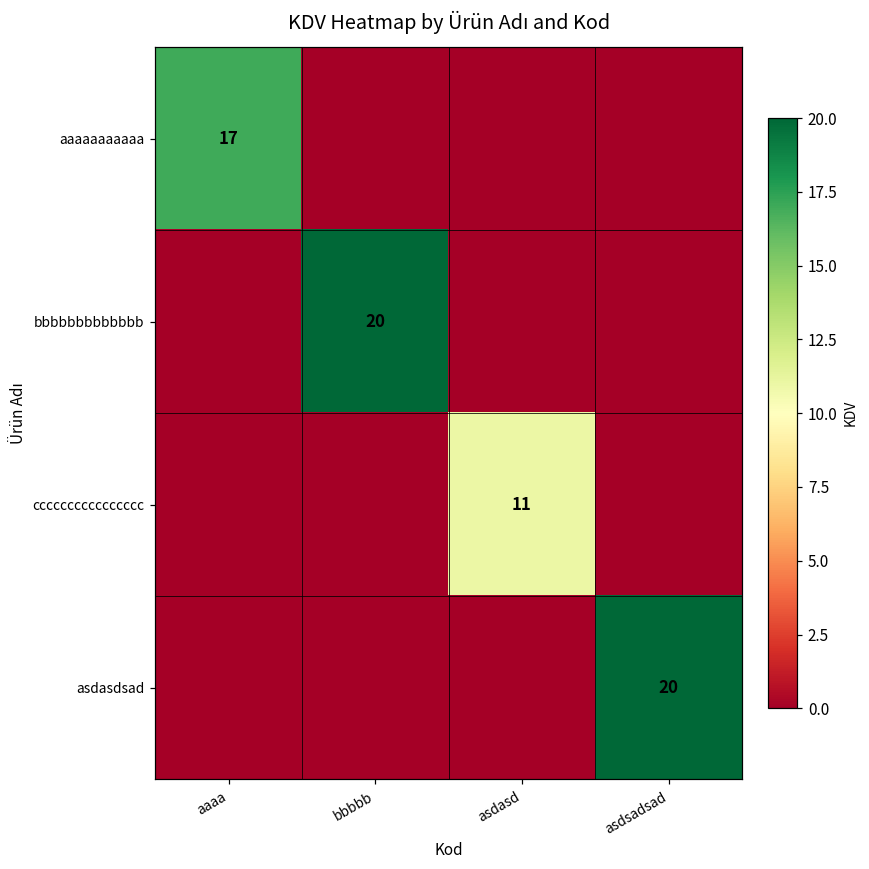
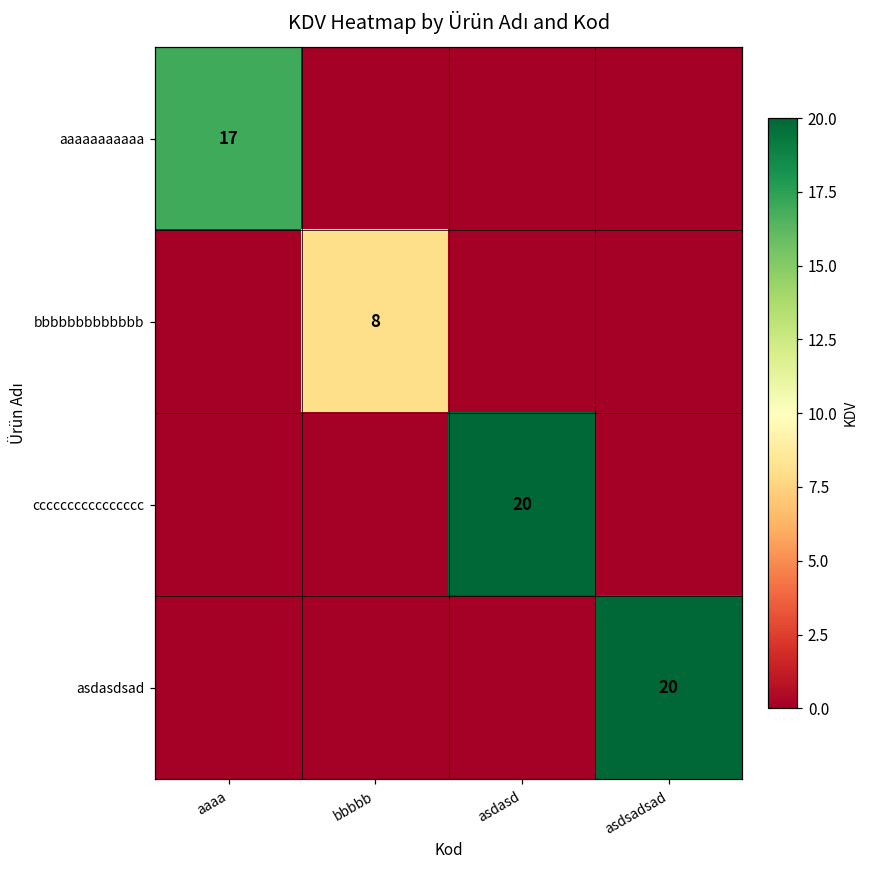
  {
    "aaaaaaaaaaa": {
      "aaaa": 17
    },
    "bbbbbbbbbbbbb": {
-     "bbbbb": 20
+     "bbbbb": 8
    },
    "cccccccccccccccc": {
-     "asdasd": 11
+     "asdasd": 20
    },
    "asdasdsad": {
      "asdsadsad": 20
    }
  }
